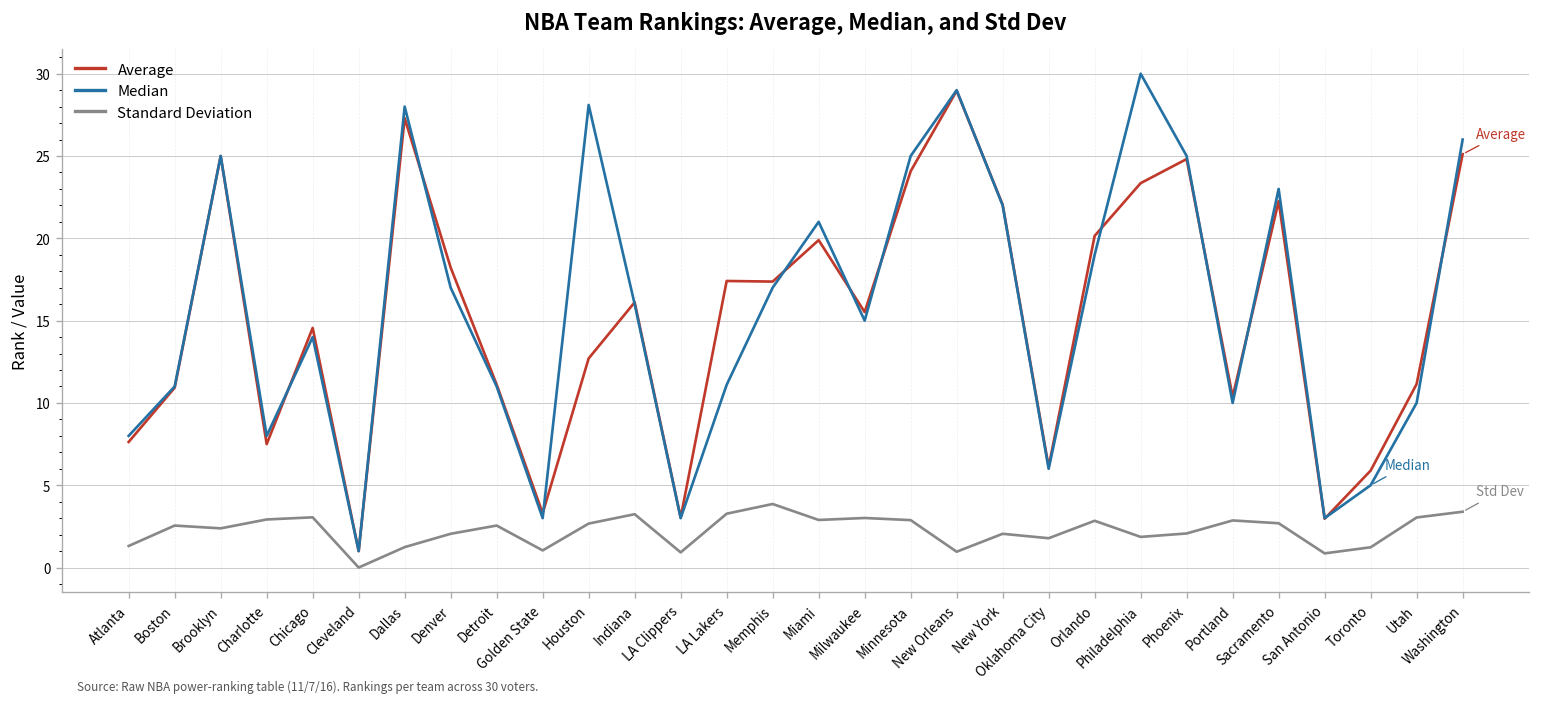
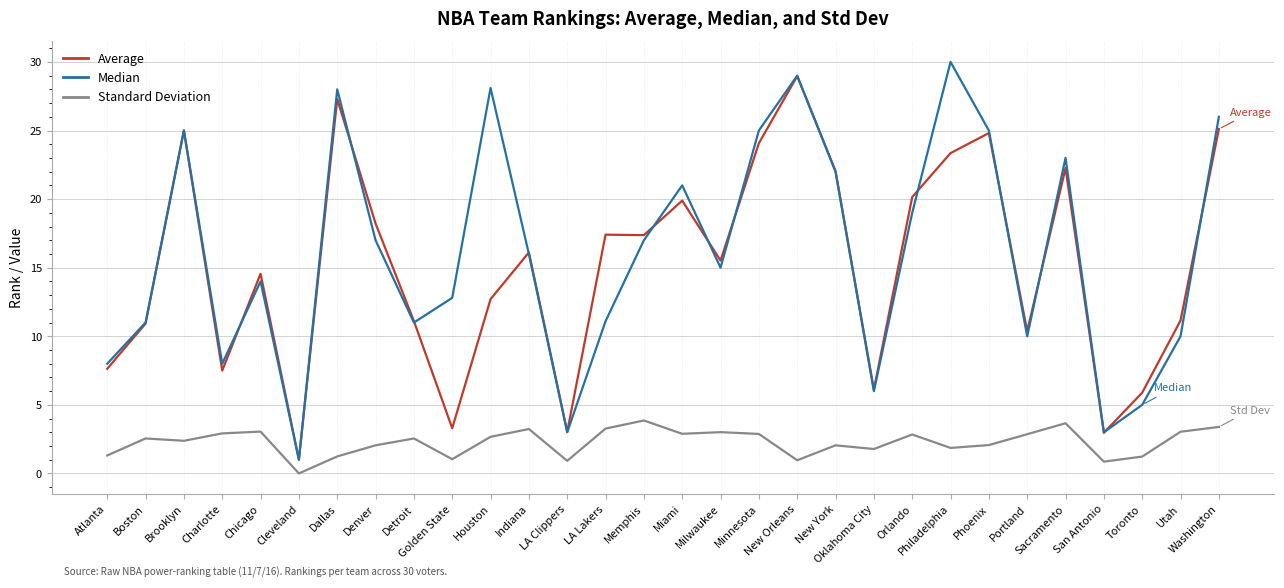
  {
    "Average": {
      "Atlanta": 7.6,
      "Charlotte": 7.5,
      "Chicago": 14.6,
      "Dallas": 27.3,
      "Denver": 18.2,
      "Golden State": 3.3,
      "Houston": 12.7,
      "LA Lakers": 17.4,
      "Memphis": 17.4,
      "Miami": 19.9,
      "Milwaukee": 15.5,
      "Minnesota": 24.1,
      "Orlando": 20.1,
      "Philadelphia": 23.4,
      "Phoenix": 24.8,
      "Portland": 10.4,
      "Sacramento": 22.3,
      "Toronto": 5.9,
      "Utah": 11.1,
      "Washington": 25.1
    },
    "Median": {
      "Atlanta": 8.0,
      "Charlotte": 8.0,
      "Chicago": 14.0,
      "Dallas": 28.0,
      "Denver": 17.0,
-     "Golden State": 3.0,
+     "Golden State": 12.8,
      "Houston": 28.1,
      "LA Lakers": 11.1,
      "Memphis": 17.0,
      "Miami": 21.0,
      "Milwaukee": 15.0,
      "Minnesota": 25.0,
      "Orlando": 19.0,
      "Philadelphia": 30.0,
      "Phoenix": 25.0,
      "Portland": 10.0,
      "Sacramento": 23.0,
      "Toronto": 5.0,
      "Utah": 10.0,
      "Washington": 26.0
    },
    "Standard Deviation": {
      "Atlanta": 1.3,
      "Boston": 2.6,
      "Brooklyn": 2.4,
      "Charlotte": 2.9,
      "Chicago": 3.1,
      "Cleveland": 0.0,
      "Dallas": 1.2,
      "Denver": 2.1,
      "Detroit": 2.6,
      "Golden State": 1.0,
      "Houston": 2.7,
      "Indiana": 3.2,
      "LA Clippers": 0.9,
      "LA Lakers": 3.3,
      "Memphis": 3.9,
      "Miami": 2.9,
      "Milwaukee": 3.0,
      "Minnesota": 2.9,
      "New Orleans": 1.0,
      "New York": 2.1,
      "Oklahoma City": 1.8,
      "Orlando": 2.8,
      "Philadelphia": 1.9,
      "Phoenix": 2.1,
      "Portland": 2.9,
-     "Sacramento": 2.7,
+     "Sacramento": 3.7,
      "San Antonio": 0.9,
      "Toronto": 1.2,
      "Utah": 3.0,
      "Washington": 3.4
    }
  }
